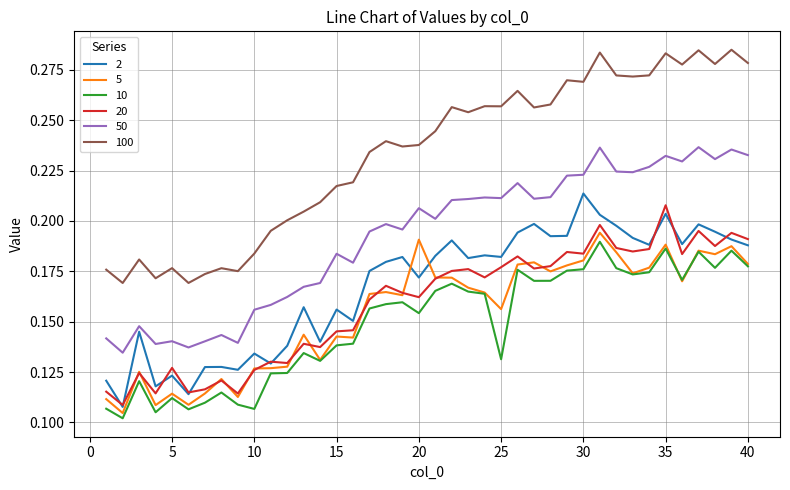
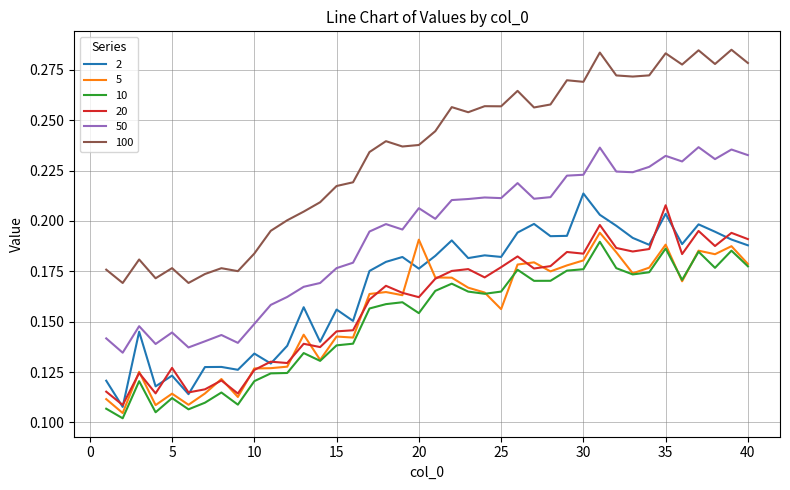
  {
    "2": {
      "5": 0.123,
      "10": 0.134,
      "15": 0.156,
-     "20": 0.172,
+     "20": 0.176,
      "25": 0.182,
      "30": 0.214,
      "35": 0.204,
      "40": 0.188
    },
    "5": {
      "5": 0.114,
      "15": 0.143,
      "20": 0.191,
      "25": 0.156,
      "30": 0.180,
      "35": 0.188
    },
    "10": {
      "5": 0.112,
-     "10": 0.107,
+     "10": 0.120,
      "15": 0.138,
      "20": 0.154,
-     "25": 0.131,
+     "25": 0.165,
      "30": 0.176,
      "35": 0.186
    },
    "20": {
      "5": 0.127,
      "15": 0.145,
      "20": 0.162,
      "25": 0.177,
      "30": 0.184,
      "35": 0.208,
      "40": 0.191
    },
    "50": {
-     "5": 0.140,
-     "10": 0.156,
-     "15": 0.184,
+     "5": 0.145,
+     "10": 0.149,
+     "15": 0.177,
      "20": 0.206,
      "25": 0.211,
      "30": 0.223,
      "35": 0.232,
      "40": 0.233
    },
    "100": {
      "5": 0.177,
      "10": 0.184,
      "15": 0.217,
      "20": 0.238,
      "25": 0.257,
      "30": 0.269,
      "35": 0.283,
      "40": 0.278
    }
  }
